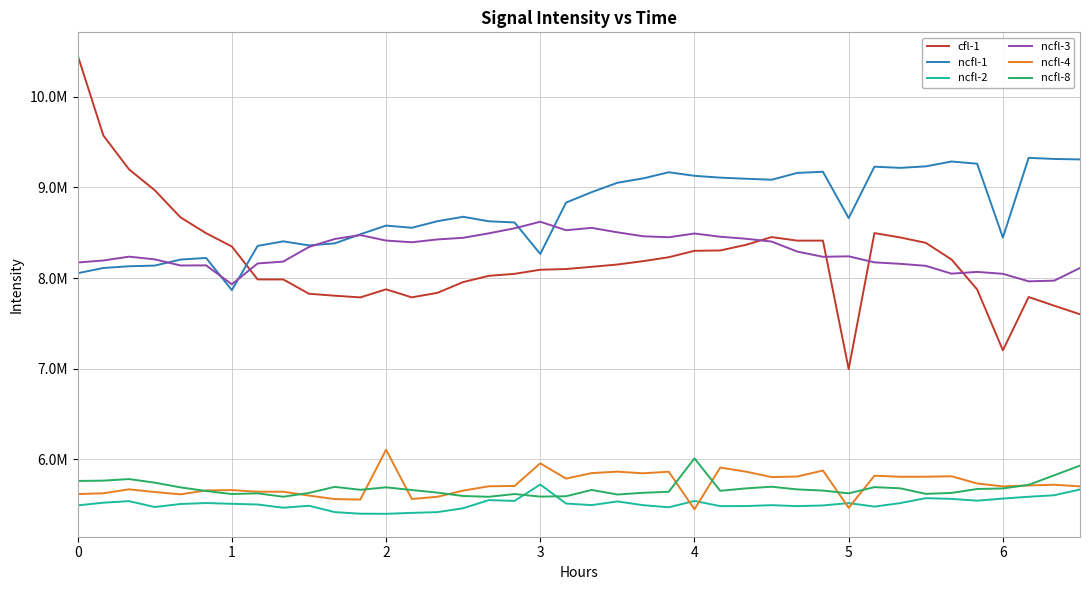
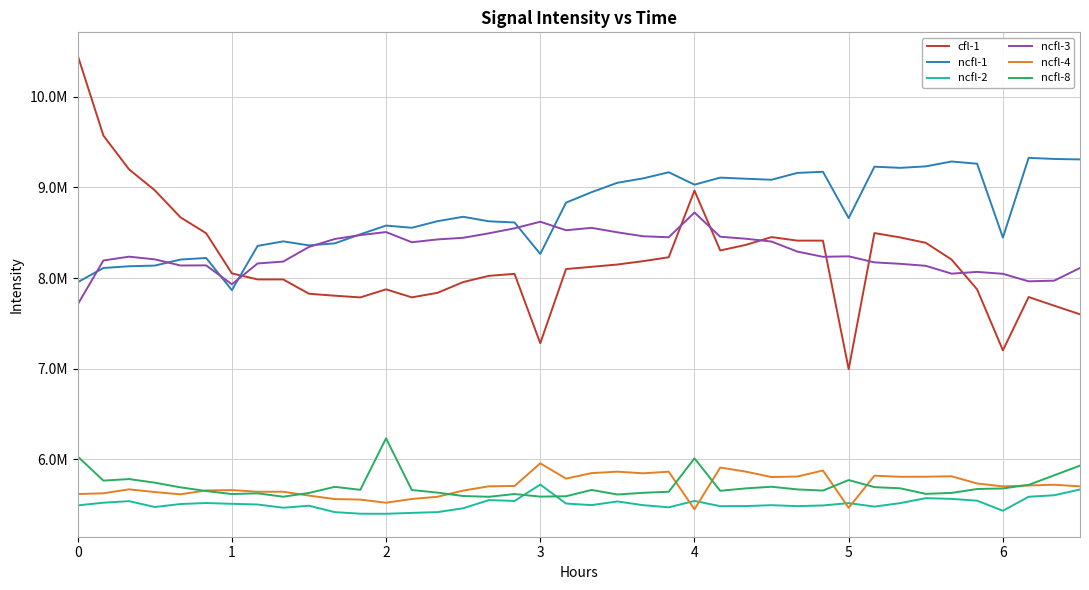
  {
    "cfl-1": {
      "0": 10500000,
-     "1": 8300000,
+     "1": 8100000,
      "2": 7900000,
-     "3": 8100000,
-     "4": 8300000,
+     "3": 7300000,
+     "4": 9000000,
      "5": 7000000,
      "6": 7200000
    },
    "ncfl-1": {
-     "0": 8100000,
+     "0": 8000000,
      "1": 7900000,
      "2": 8600000,
      "3": 8300000,
-     "4": 9100000,
+     "4": 9000000,
      "5": 8700000,
      "6": 8400000
    },
    "ncfl-2": {
      "0": 5500000,
      "1": 5500000,
      "2": 5400000,
      "3": 5700000,
      "4": 5500000,
      "5": 5500000,
-     "6": 5600000
+     "6": 5400000
    },
    "ncfl-3": {
-     "0": 8200000,
+     "0": 7700000,
      "1": 7900000,
-     "2": 8400000,
+     "2": 8500000,
      "3": 8600000,
-     "4": 8500000,
+     "4": 8700000,
      "5": 8200000,
      "6": 8000000
    },
    "ncfl-4": {
      "0": 5600000,
      "1": 5700000,
-     "2": 6100000,
+     "2": 5500000,
      "3": 6000000,
      "4": 5400000,
      "5": 5500000
    },
    "ncfl-8": {
-     "0": 5800000,
+     "0": 6000000,
      "1": 5600000,
-     "2": 5700000,
+     "2": 6200000,
      "3": 5600000,
      "4": 6000000,
-     "5": 5600000
+     "5": 5800000
    }
  }
